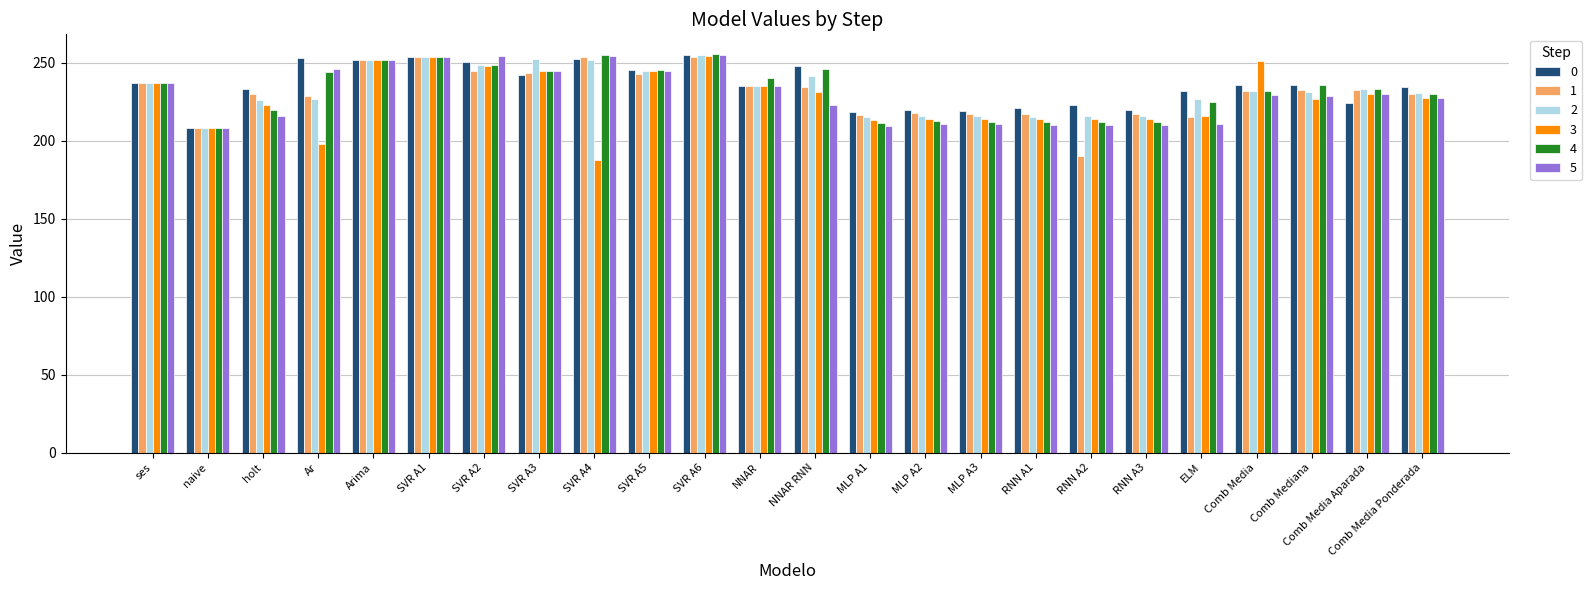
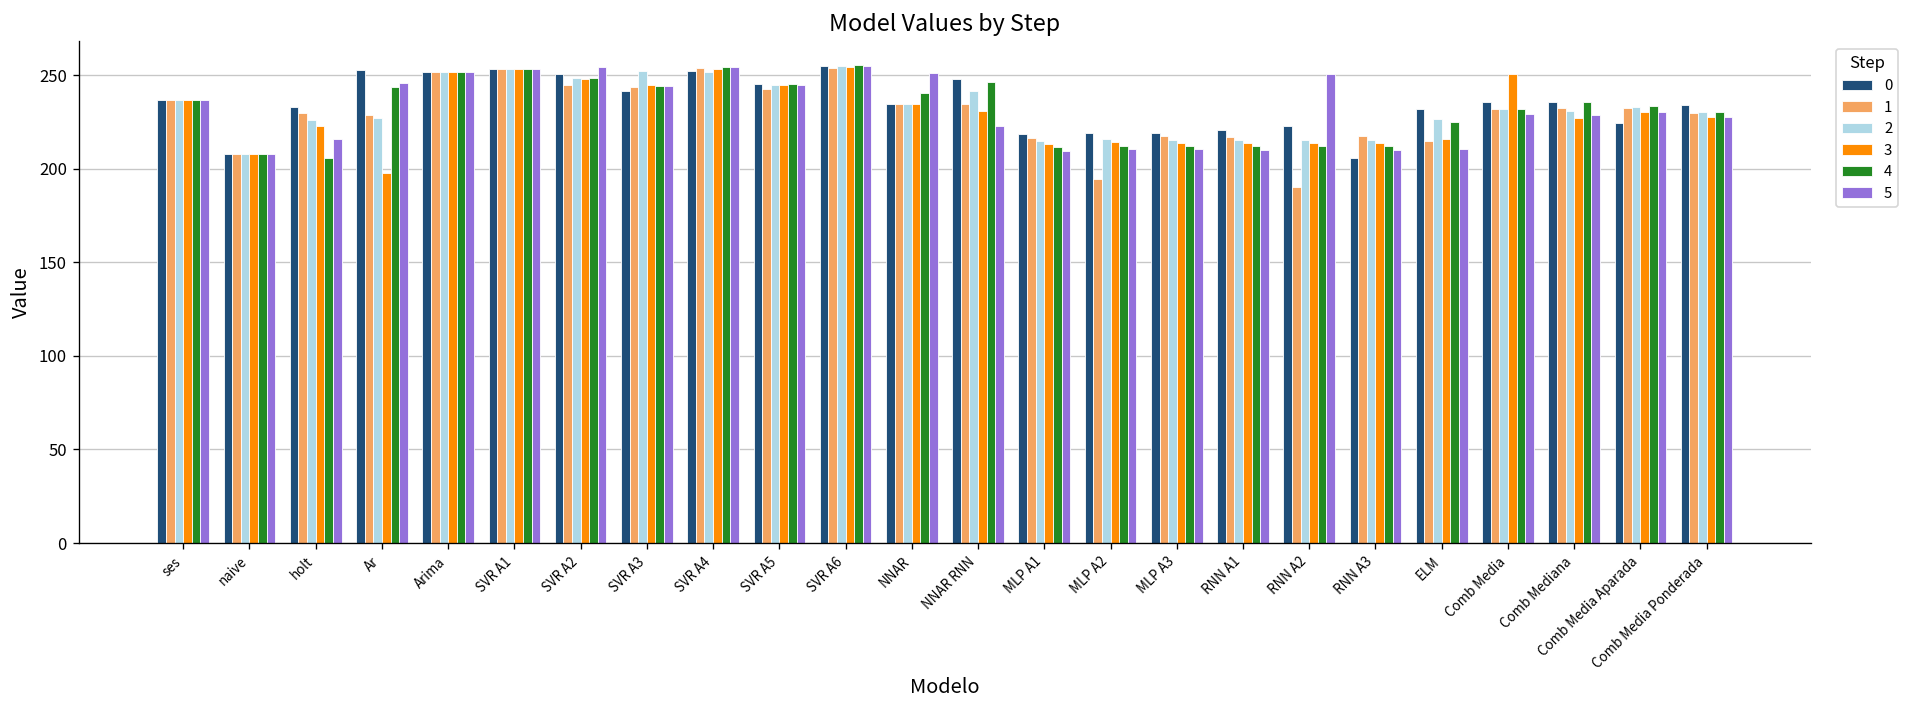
  {
    "0": {
      "ses": 237,
      "naive": 208,
      "holt": 233,
      "Ar": 253,
      "Arima": 252,
      "SVR A1": 254,
      "SVR A2": 251,
      "SVR A3": 242,
      "SVR A4": 253,
      "SVR A5": 246,
      "SVR A6": 255,
      "NNAR": 235,
      "NNAR RNN": 248,
      "MLP A1": 218,
      "MLP A2": 219,
      "MLP A3": 219,
      "RNN A1": 221,
      "RNN A2": 223,
-     "RNN A3": 220,
+     "RNN A3": 206,
      "ELM": 232,
      "Comb Media": 236,
      "Comb Mediana": 236,
      "Comb Media Aparada": 224,
      "Comb Media Ponderada": 234
    },
    "1": {
      "ses": 237,
      "naive": 208,
      "holt": 230,
      "Ar": 229,
      "Arima": 252,
      "SVR A1": 254,
      "SVR A2": 245,
      "SVR A3": 244,
      "SVR A4": 254,
      "SVR A5": 243,
      "SVR A6": 254,
      "NNAR": 235,
      "NNAR RNN": 235,
      "MLP A1": 217,
-     "MLP A2": 218,
+     "MLP A2": 195,
      "MLP A3": 217,
      "RNN A1": 217,
      "RNN A2": 190,
      "RNN A3": 217,
      "ELM": 215,
      "Comb Media": 232,
      "Comb Mediana": 232,
      "Comb Media Aparada": 233,
      "Comb Media Ponderada": 230
    },
    "2": {
      "ses": 237,
      "naive": 208,
      "holt": 226,
      "Ar": 227,
      "Arima": 252,
      "SVR A1": 254,
      "SVR A2": 249,
      "SVR A3": 253,
      "SVR A4": 252,
      "SVR A5": 245,
      "SVR A6": 255,
      "NNAR": 235,
      "NNAR RNN": 242,
      "MLP A1": 215,
      "MLP A2": 216,
      "MLP A3": 216,
      "RNN A1": 216,
      "RNN A2": 216,
      "RNN A3": 216,
      "ELM": 227,
      "Comb Media": 232,
      "Comb Mediana": 231,
      "Comb Media Aparada": 233,
      "Comb Media Ponderada": 231
    },
    "3": {
      "ses": 237,
      "naive": 208,
      "holt": 223,
      "Ar": 198,
      "Arima": 252,
      "SVR A1": 254,
      "SVR A2": 248,
      "SVR A3": 245,
-     "SVR A4": 188,
+     "SVR A4": 254,
      "SVR A5": 245,
      "SVR A6": 254,
      "NNAR": 235,
      "NNAR RNN": 231,
      "MLP A1": 213,
      "MLP A2": 214,
      "MLP A3": 214,
      "RNN A1": 214,
      "RNN A2": 214,
      "RNN A3": 214,
      "ELM": 216,
      "Comb Media": 251,
      "Comb Mediana": 227,
      "Comb Media Aparada": 230,
      "Comb Media Ponderada": 228
    },
    "4": {
      "ses": 237,
      "naive": 208,
-     "holt": 220,
+     "holt": 206,
      "Ar": 244,
      "Arima": 252,
      "SVR A1": 254,
      "SVR A2": 249,
      "SVR A3": 244,
      "SVR A4": 255,
      "SVR A5": 246,
      "SVR A6": 255,
      "NNAR": 241,
      "NNAR RNN": 246,
      "MLP A1": 211,
      "MLP A2": 212,
      "MLP A3": 212,
      "RNN A1": 212,
      "RNN A2": 212,
      "RNN A3": 212,
      "ELM": 225,
      "Comb Media": 232,
      "Comb Mediana": 236,
      "Comb Media Aparada": 233,
      "Comb Media Ponderada": 230
    },
    "5": {
      "ses": 237,
      "naive": 208,
      "holt": 216,
      "Ar": 246,
      "Arima": 252,
      "SVR A1": 254,
      "SVR A2": 254,
      "SVR A3": 245,
      "SVR A4": 255,
      "SVR A5": 245,
      "SVR A6": 255,
-     "NNAR": 235,
+     "NNAR": 251,
      "NNAR RNN": 223,
      "MLP A1": 210,
      "MLP A2": 211,
      "MLP A3": 210,
      "RNN A1": 210,
-     "RNN A2": 210,
+     "RNN A2": 251,
      "RNN A3": 210,
      "ELM": 211,
      "Comb Media": 230,
      "Comb Mediana": 229,
      "Comb Media Aparada": 230,
      "Comb Media Ponderada": 228
    }
  }
